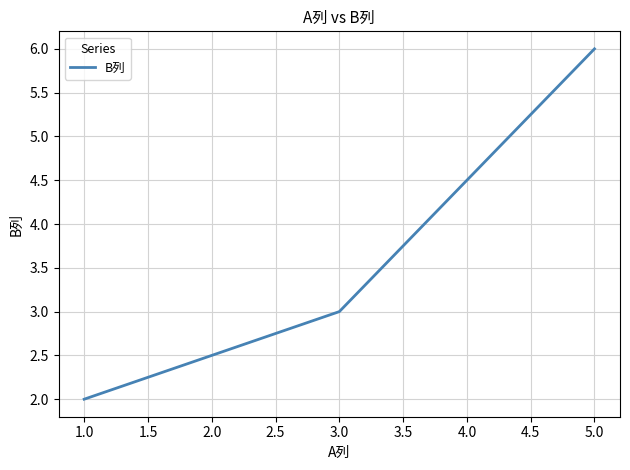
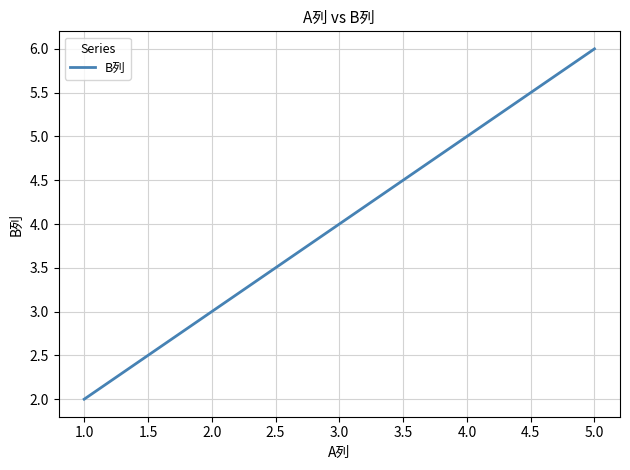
  {
    "1.0": 2,
-   "3.0": 3,
+   "3.0": 4,
    "5.0": 6
  }
